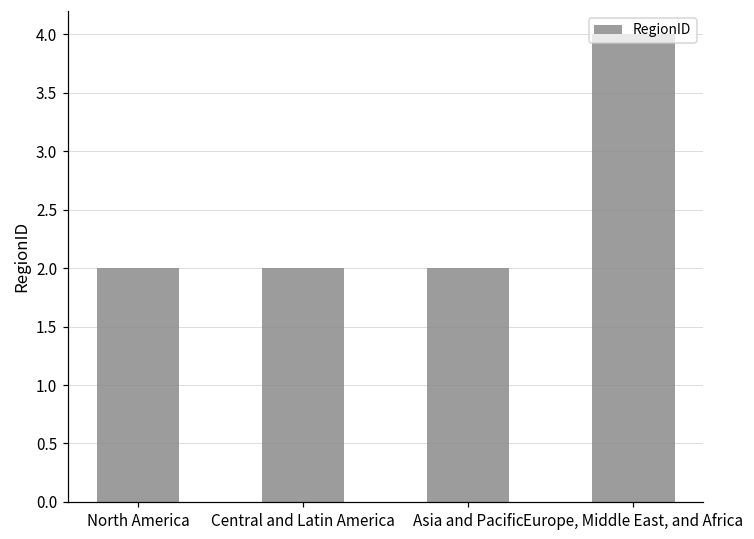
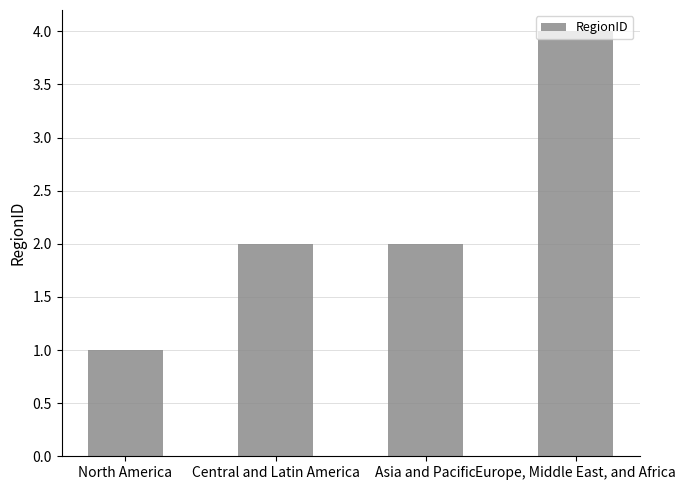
  {
-   "North America": 2,
+   "North America": 1,
    "Central and Latin America": 2,
    "Asia and Pacific": 2
  }
